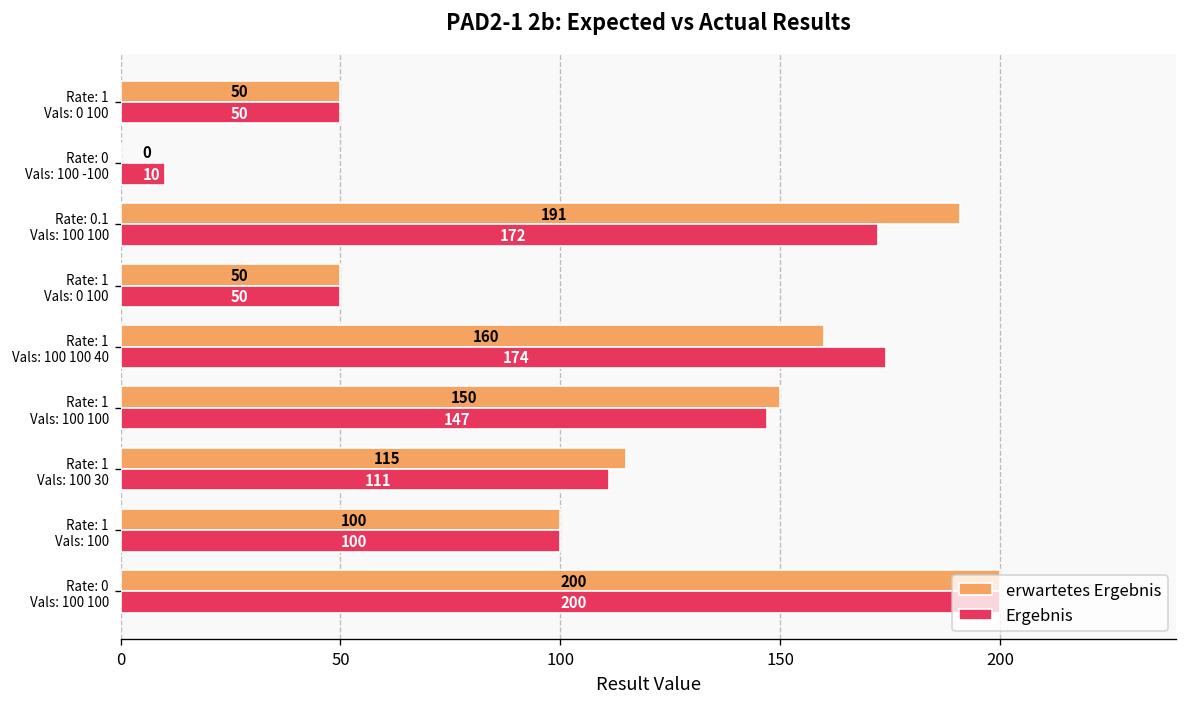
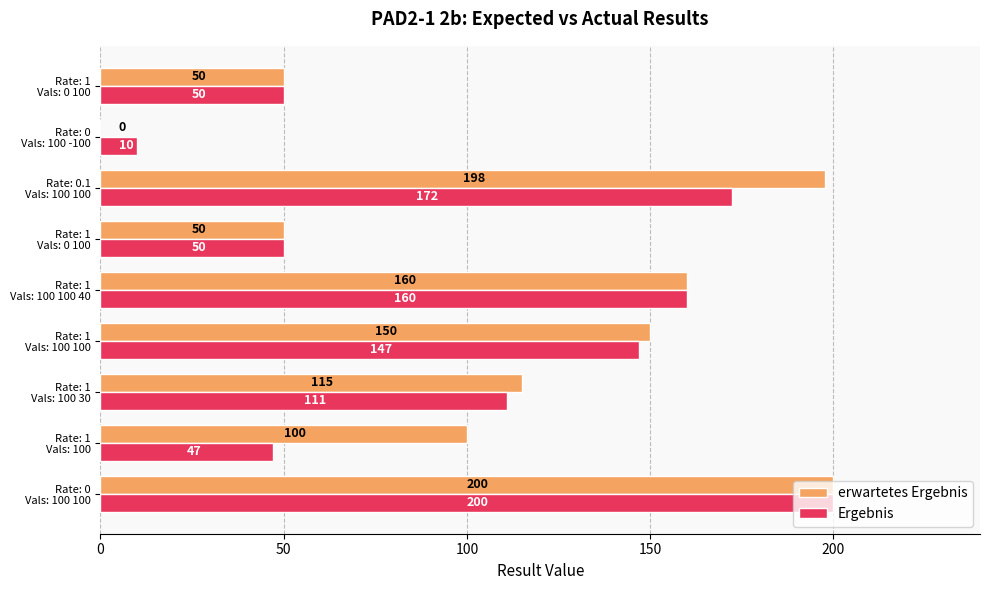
  {
    "erwartetes Ergebnis": {
      "Rate: 0 Vals: 100 -100": 0,
-     "Rate: 0.1 Vals: 100 100": 191,
+     "Rate: 0.1 Vals: 100 100": 198,
      "Rate: 1 Vals: 100 100 40": 160,
      "Rate: 1 Vals: 100 100": 150,
      "Rate: 1 Vals: 100 30": 115,
      "Rate: 1 Vals: 100": 100
    },
    "Ergebnis": {
      "Rate: 0 Vals: 100 -100": 10,
      "Rate: 0.1 Vals: 100 100": 172,
-     "Rate: 1 Vals: 100 100 40": 174,
+     "Rate: 1 Vals: 100 100 40": 160,
      "Rate: 1 Vals: 100 100": 147,
      "Rate: 1 Vals: 100 30": 111,
-     "Rate: 1 Vals: 100": 100
+     "Rate: 1 Vals: 100": 47
    }
  }
